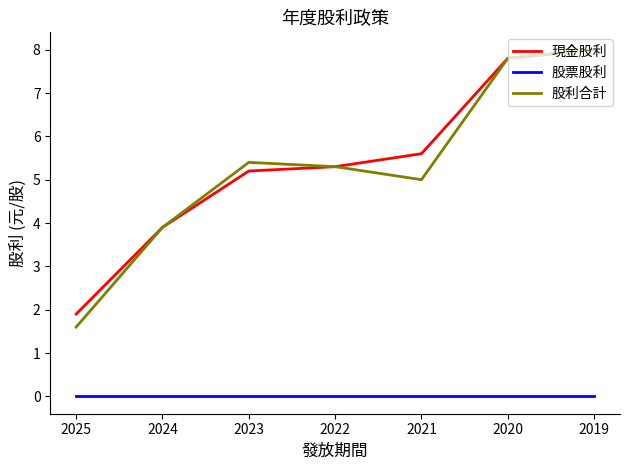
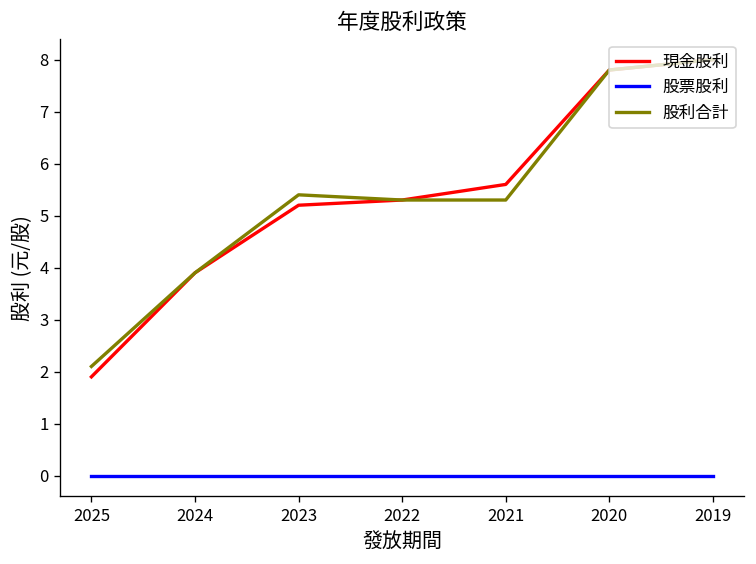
  {
    "現金股利": {
      "2025": 1.9,
      "2023": 5.2,
      "2021": 5.6
    },
    "股票股利": {
      "2025": 0.0,
      "2024": 0.0,
      "2023": 0.0,
      "2022": 0.0,
      "2021": 0.0,
      "2020": 0.0,
      "2019": 0.0
    },
    "股利合計": {
-     "2025": 1.6,
+     "2025": 2.1,
      "2023": 5.4,
-     "2021": 5.0
+     "2021": 5.3
    }
  }
